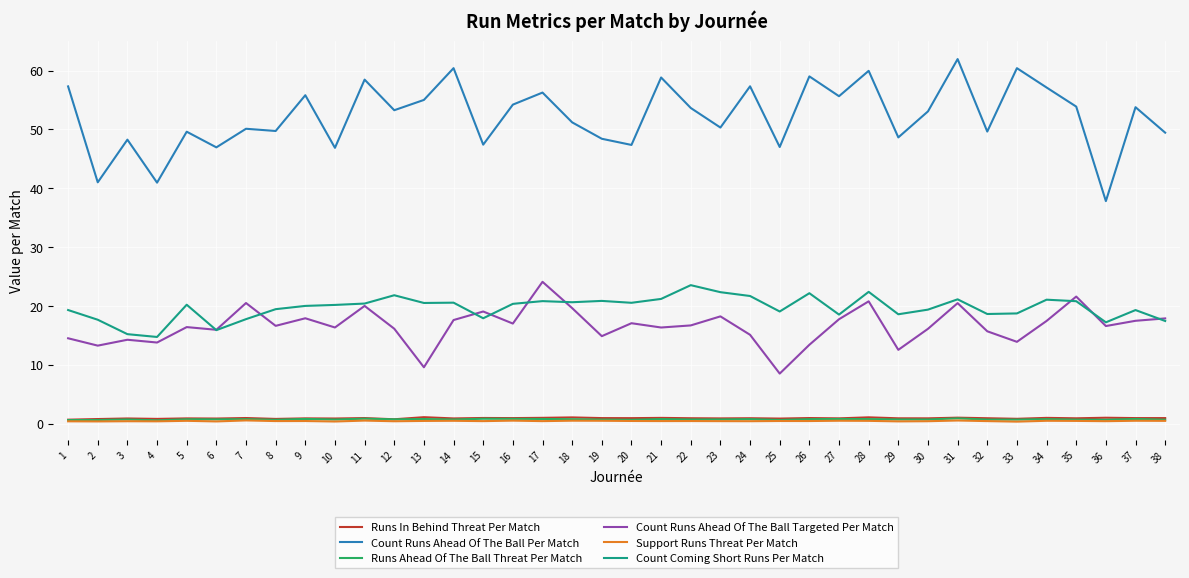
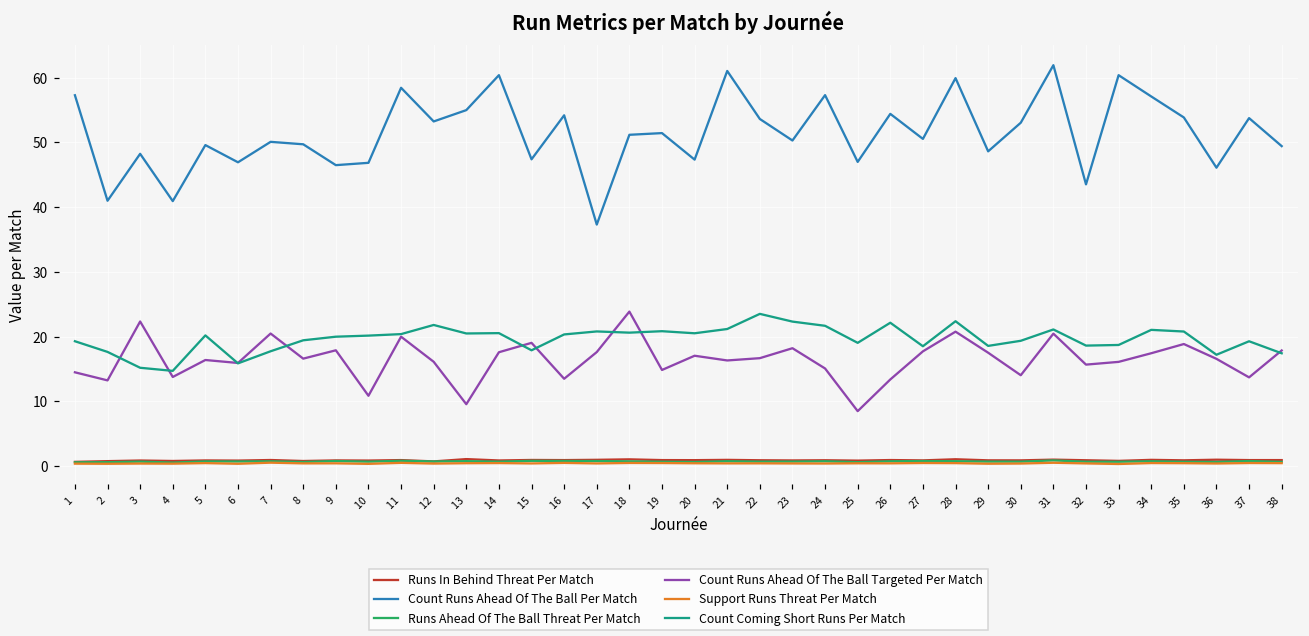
  {
    "Count Runs Ahead Of The Ball Per Match": {
      "1": 57,
      "2": 41,
      "3": 48,
      "4": 41,
      "5": 50,
      "6": 47,
      "7": 50,
      "8": 50,
-     "9": 56,
+     "9": 47,
      "10": 47,
      "11": 58,
      "12": 53,
      "13": 55,
      "14": 60,
      "15": 47,
      "16": 54,
-     "17": 56,
+     "17": 37,
      "18": 51,
-     "19": 48,
+     "19": 51,
      "20": 47,
-     "21": 59,
+     "21": 61,
      "22": 54,
      "23": 50,
      "24": 57,
      "25": 47,
-     "26": 59,
-     "27": 56,
+     "26": 54,
+     "27": 51,
      "28": 60,
      "29": 49,
      "30": 53,
      "31": 62,
-     "32": 50,
+     "32": 44,
      "33": 60,
      "34": 57,
      "35": 54,
-     "36": 38,
+     "36": 46,
      "37": 54,
      "38": 49
    },
    "Count Runs Ahead Of The Ball Targeted Per Match": {
      "1": 15,
      "2": 13,
-     "3": 14,
+     "3": 22,
      "4": 14,
      "5": 16,
      "7": 20,
      "8": 17,
      "9": 18,
-     "10": 16,
+     "10": 11,
      "12": 16,
      "13": 10,
      "14": 18,
      "15": 19,
-     "16": 17,
-     "17": 24,
-     "18": 20,
+     "16": 14,
+     "17": 18,
+     "18": 24,
      "19": 15,
      "20": 17,
      "21": 16,
      "22": 17,
      "23": 18,
      "24": 15,
      "25": 9,
      "26": 13,
      "27": 18,
      "28": 21,
-     "29": 13,
-     "30": 16,
+     "29": 18,
+     "30": 14,
      "31": 20,
      "32": 16,
-     "33": 14,
+     "33": 16,
      "34": 17,
-     "35": 22,
+     "35": 19,
      "36": 17,
-     "37": 17,
+     "37": 14,
      "38": 18
    }
  }
